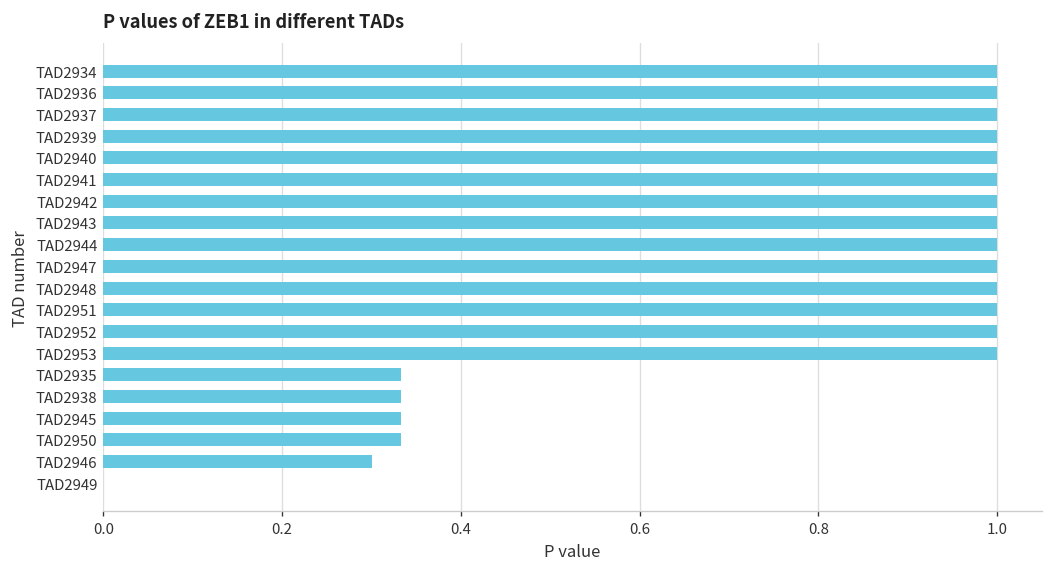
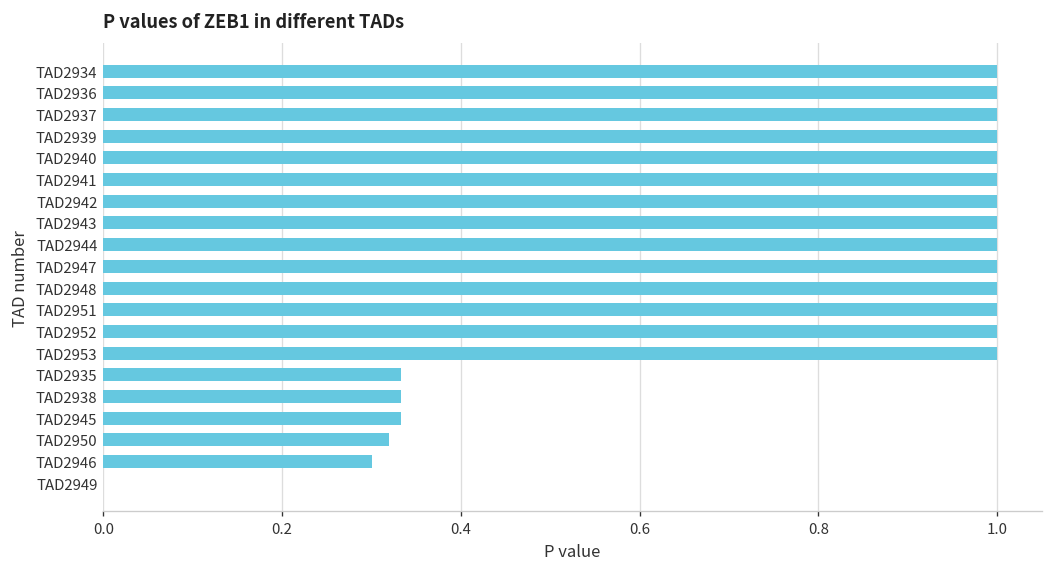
  {
    "TAD2934": 1.00,
    "TAD2936": 1.00,
    "TAD2937": 1.00,
    "TAD2939": 1.00,
    "TAD2940": 1.00,
    "TAD2941": 1.00,
    "TAD2942": 1.00,
    "TAD2943": 1.00,
    "TAD2944": 1.00,
    "TAD2947": 1.00,
    "TAD2948": 1.00,
    "TAD2951": 1.00,
    "TAD2952": 1.00,
    "TAD2953": 1.00,
    "TAD2935": 0.33,
    "TAD2938": 0.33,
    "TAD2945": 0.33,
-   "TAD2950": 0.33,
+   "TAD2950": 0.32,
    "TAD2946": 0.30,
    "TAD2949": 0.00
  }
